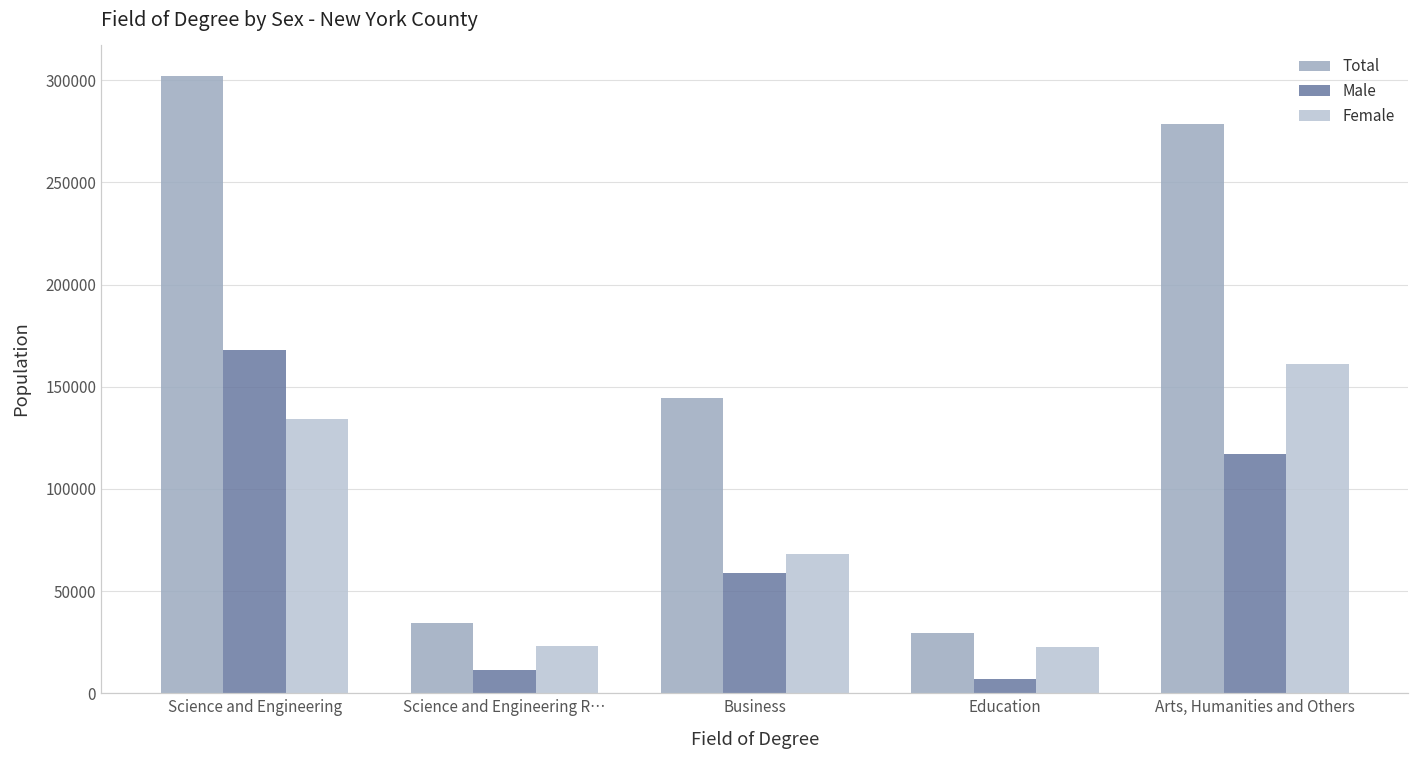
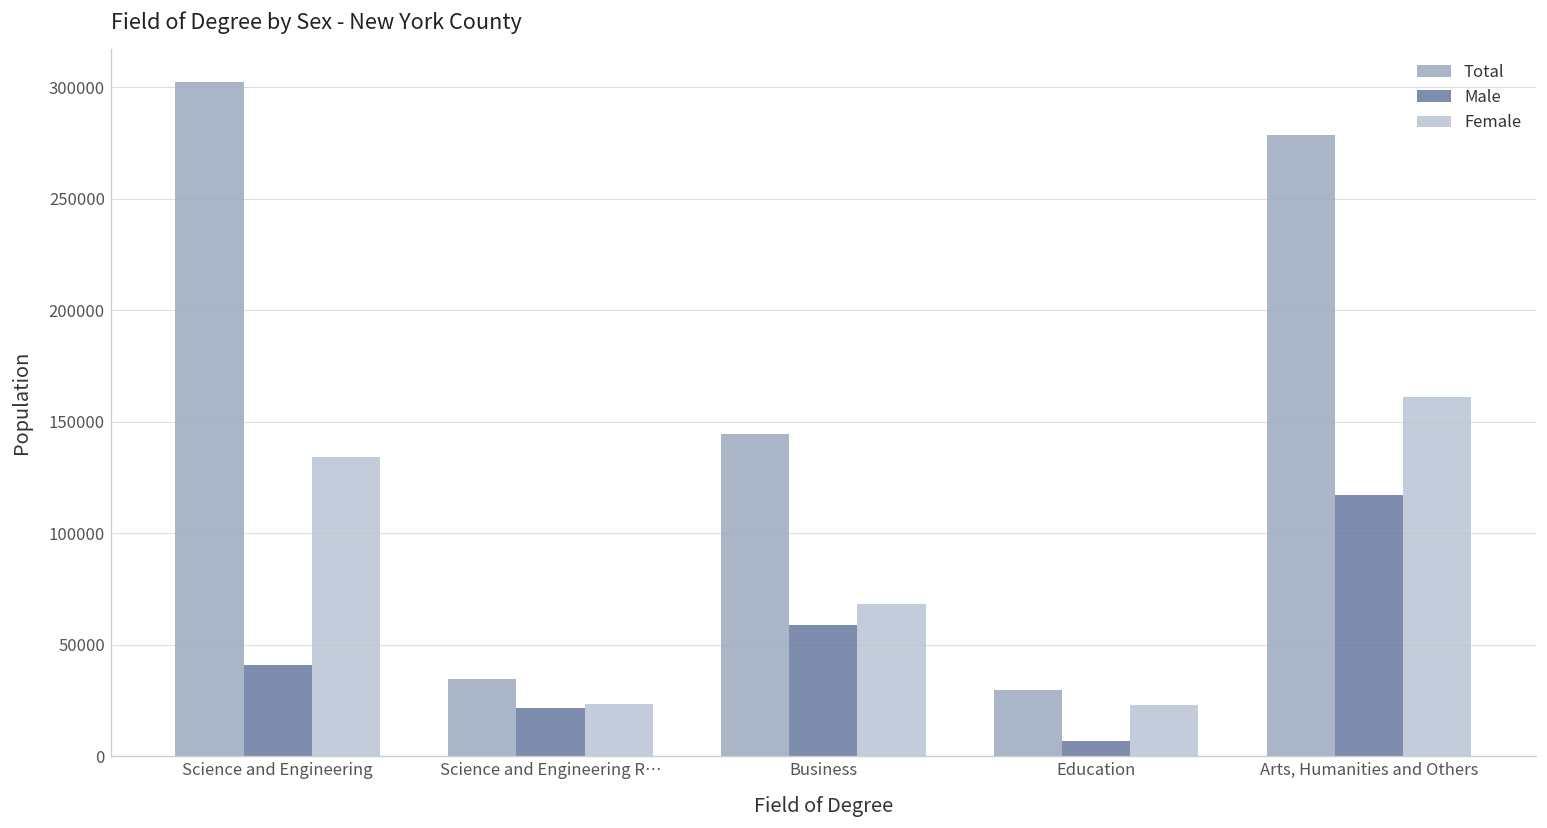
  {
    "Male": {
-     "Science and Engineering": 168000,
-     "Science and Engineering R…": 11000,
+     "Science and Engineering": 41000,
+     "Science and Engineering R…": 22000,
      "Business": 59000,
      "Education": 7000,
      "Arts, Humanities and Others": 117000
    }
  }
